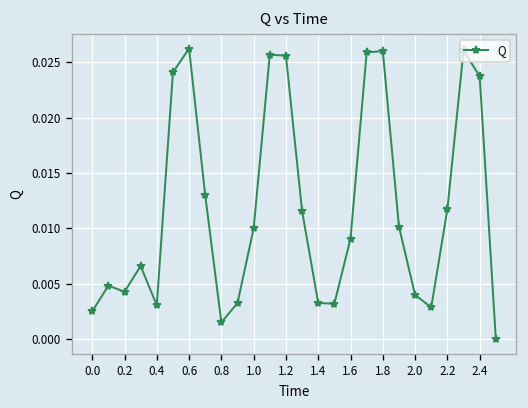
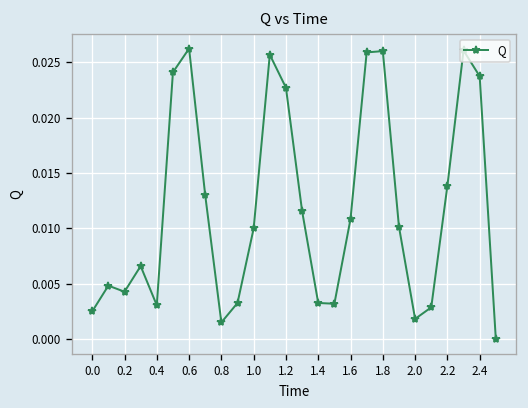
  {
    "0.0": 0.003,
    "0.2": 0.004,
    "0.4": 0.003,
    "0.6": 0.026,
    "0.8": 0.002,
    "1.0": 0.010,
-   "1.2": 0.026,
+   "1.2": 0.023,
    "1.4": 0.003,
-   "1.6": 0.009,
+   "1.6": 0.011,
    "1.8": 0.026,
-   "2.0": 0.004,
-   "2.2": 0.012,
+   "2.0": 0.002,
+   "2.2": 0.014,
    "2.4": 0.024
  }
